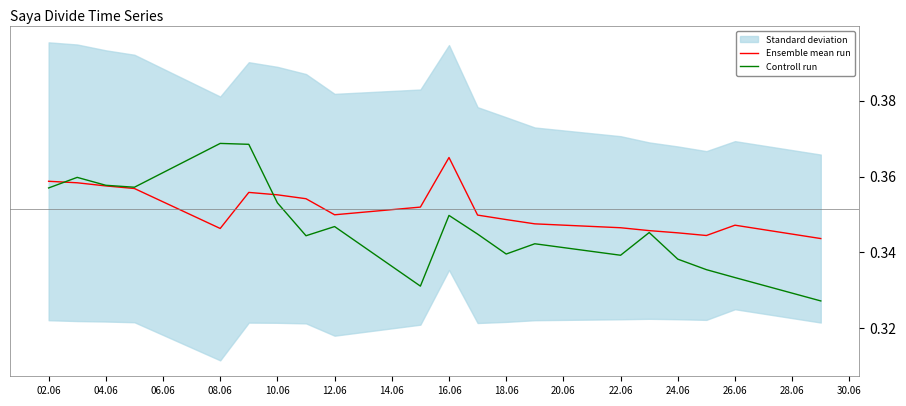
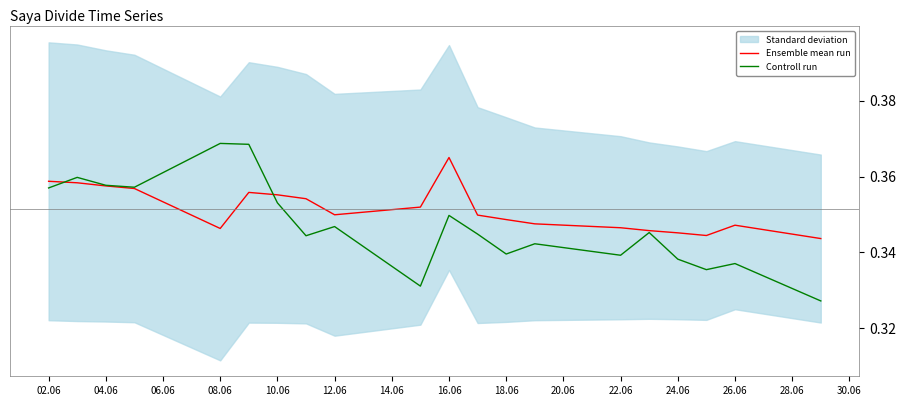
  {
    "Ensemble mean run": {
      "02.06": 0.359,
      "08.06": 0.346,
      "10.06": 0.355,
      "12.06": 0.350,
      "16.06": 0.365,
      "18.06": 0.349,
      "22.06": 0.346,
      "24.06": 0.345,
      "26.06": 0.347
    },
    "Controll run": {
      "02.06": 0.357,
      "08.06": 0.369,
      "10.06": 0.353,
      "12.06": 0.347,
      "16.06": 0.350,
      "18.06": 0.340,
      "22.06": 0.339,
      "24.06": 0.338,
-     "26.06": 0.333
+     "26.06": 0.337
    }
  }
